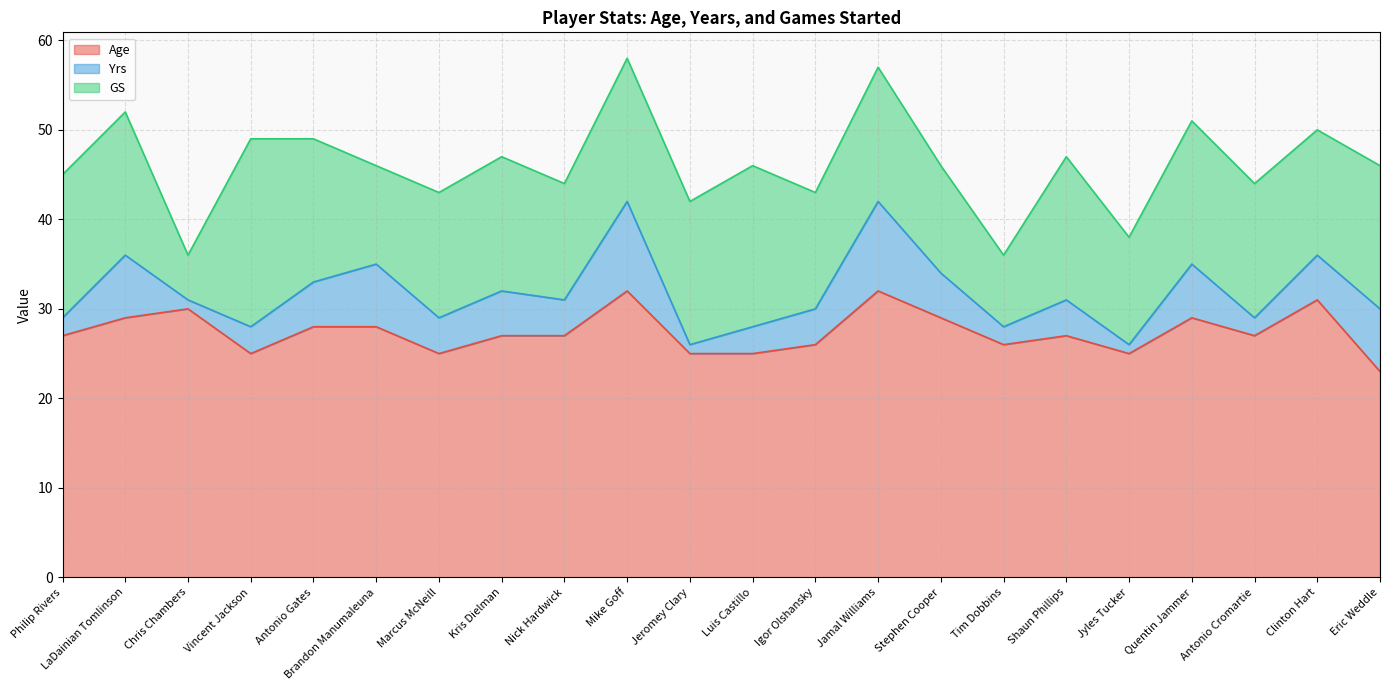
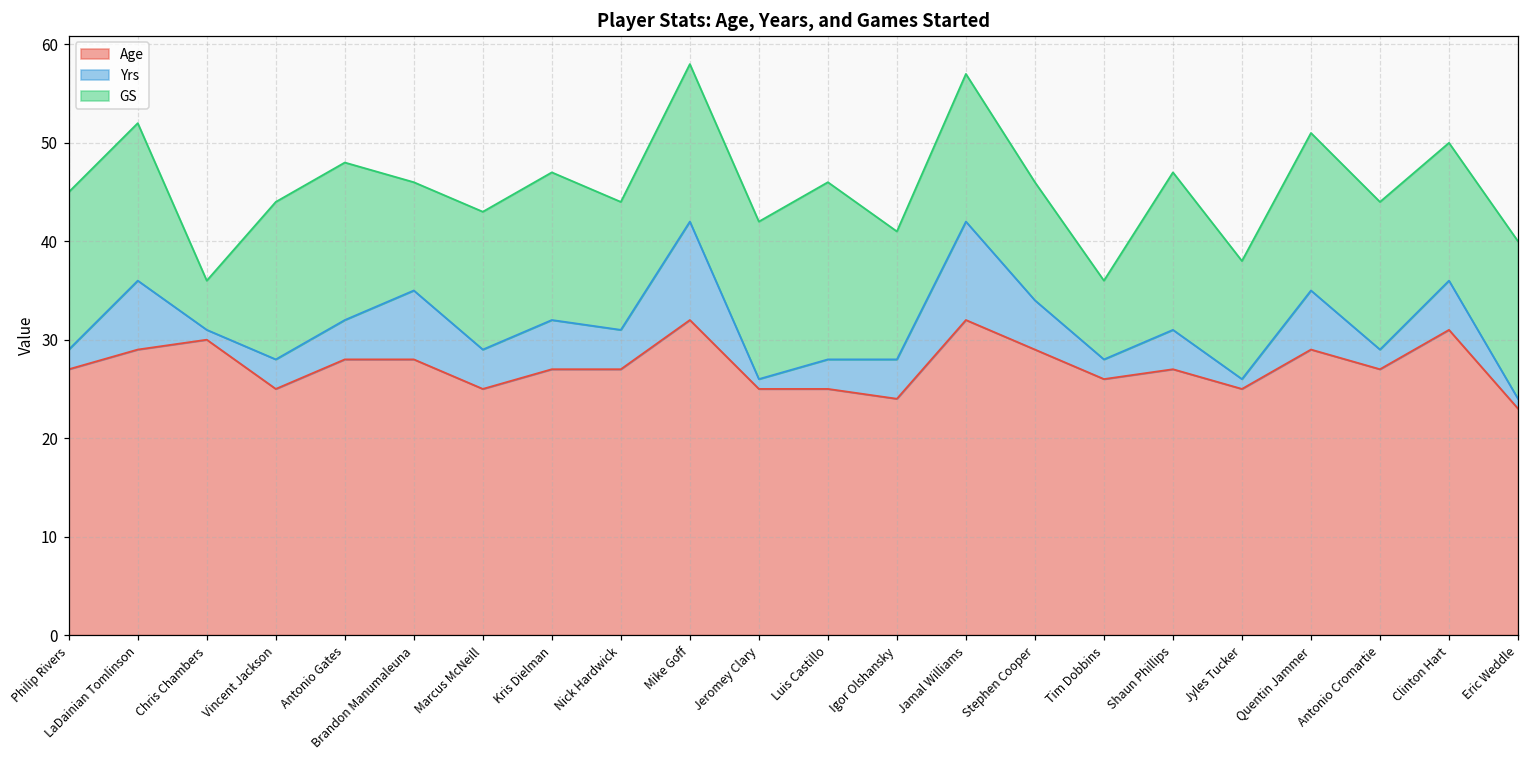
  {
    "Age": {
      "Philip Rivers": 27,
      "LaDainian Tomlinson": 29,
      "Chris Chambers": 30,
      "Vincent Jackson": 25,
      "Antonio Gates": 28,
      "Brandon Manumaleuna": 28,
      "Marcus McNeill": 25,
      "Kris Dielman": 27,
      "Nick Hardwick": 27,
      "Mike Goff": 32,
      "Jeromey Clary": 25,
      "Luis Castillo": 25,
-     "Igor Olshansky": 26,
+     "Igor Olshansky": 24,
      "Jamal Williams": 32,
      "Stephen Cooper": 29,
      "Tim Dobbins": 26,
      "Shaun Phillips": 27,
      "Jyles Tucker": 25,
      "Quentin Jammer": 29,
      "Antonio Cromartie": 27,
      "Clinton Hart": 31,
      "Eric Weddle": 23
    },
    "Yrs": {
      "Philip Rivers": 2,
      "LaDainian Tomlinson": 7,
      "Chris Chambers": 1,
      "Vincent Jackson": 3,
-     "Antonio Gates": 5,
+     "Antonio Gates": 4,
      "Brandon Manumaleuna": 7,
      "Marcus McNeill": 4,
      "Kris Dielman": 5,
      "Nick Hardwick": 4,
      "Mike Goff": 10,
      "Jeromey Clary": 1,
      "Luis Castillo": 3,
      "Igor Olshansky": 4,
      "Jamal Williams": 10,
      "Stephen Cooper": 5,
      "Tim Dobbins": 2,
      "Shaun Phillips": 4,
      "Jyles Tucker": 1,
      "Quentin Jammer": 6,
      "Antonio Cromartie": 2,
      "Clinton Hart": 5,
-     "Eric Weddle": 7
+     "Eric Weddle": 1
    },
    "GS": {
      "Philip Rivers": 16,
      "LaDainian Tomlinson": 16,
      "Chris Chambers": 5,
-     "Vincent Jackson": 21,
+     "Vincent Jackson": 16,
      "Antonio Gates": 16,
      "Brandon Manumaleuna": 11,
      "Marcus McNeill": 14,
      "Kris Dielman": 15,
      "Nick Hardwick": 13,
      "Mike Goff": 16,
      "Jeromey Clary": 16,
      "Luis Castillo": 18,
      "Igor Olshansky": 13,
      "Jamal Williams": 15,
      "Stephen Cooper": 12,
      "Tim Dobbins": 8,
      "Shaun Phillips": 16,
      "Jyles Tucker": 12,
      "Quentin Jammer": 16,
      "Antonio Cromartie": 15,
      "Clinton Hart": 14,
      "Eric Weddle": 16
    }
  }
